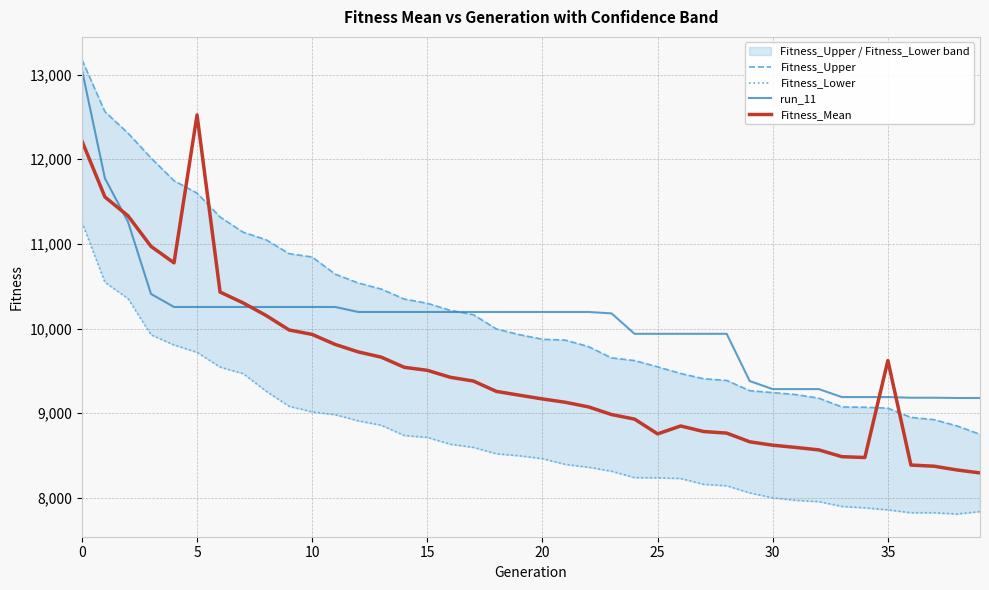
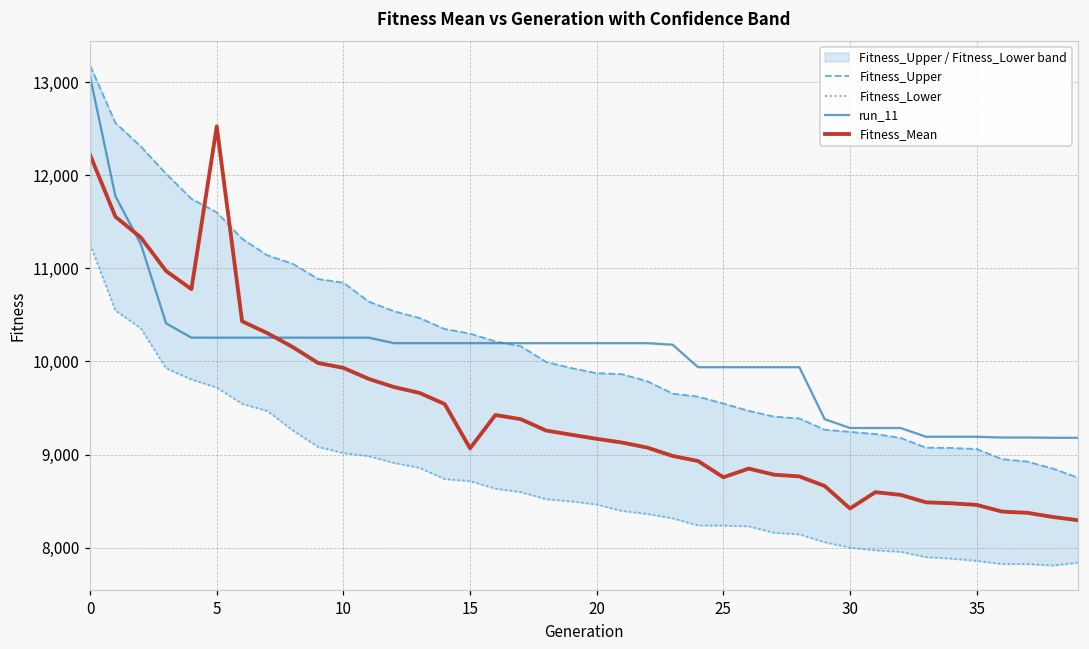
  {
    "Fitness_Mean": {
      "0": "12,200",
      "5": "12,500",
      "10": "9,900",
-     "15": "9,500",
+     "15": "9,100",
      "20": "9,200",
      "25": "8,800",
-     "30": "8,600",
-     "35": "9,600"
+     "30": "8,400",
+     "35": "8,500"
    }
  }
